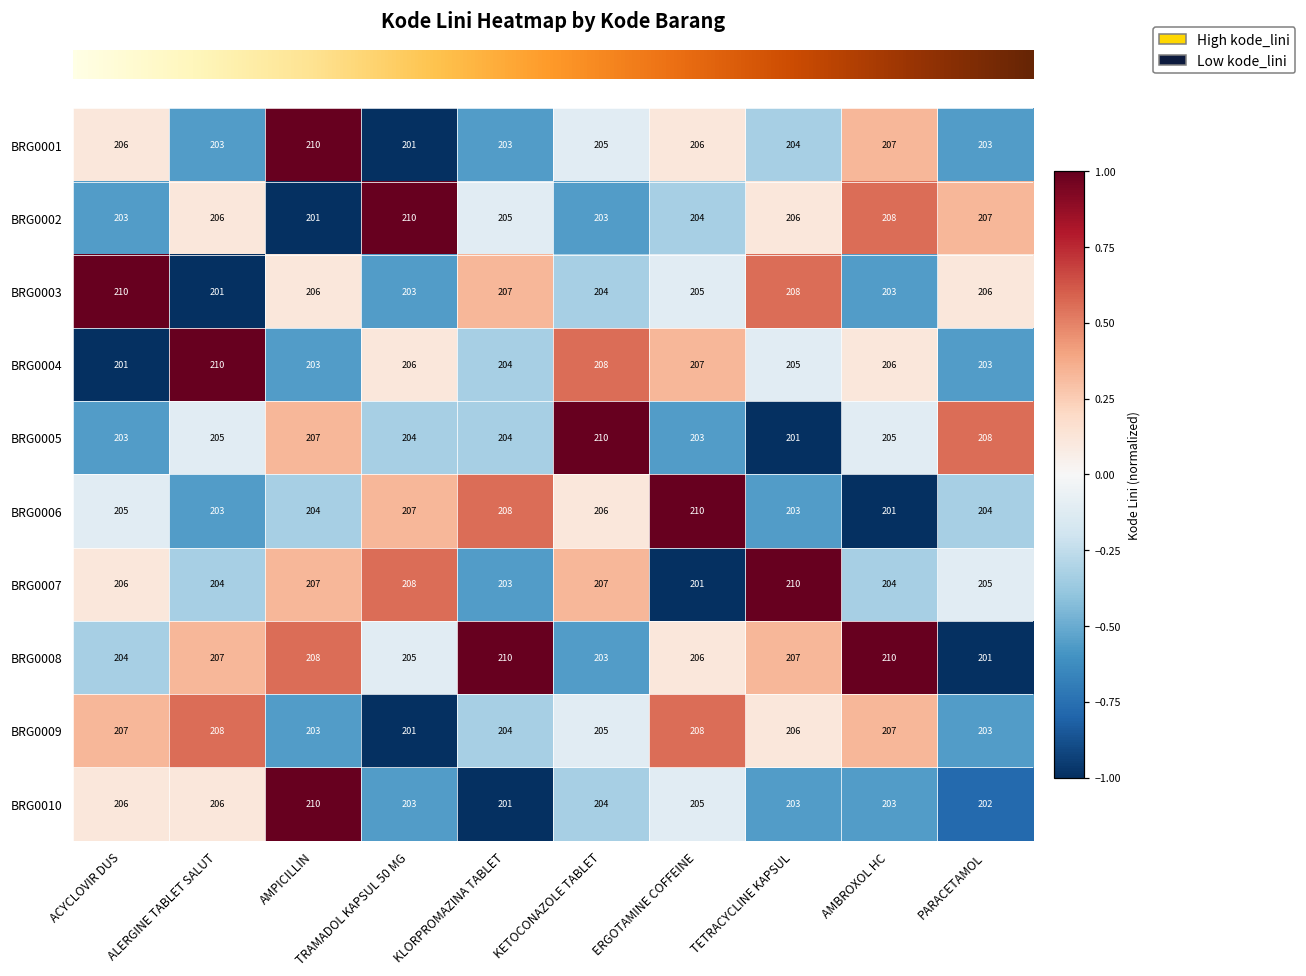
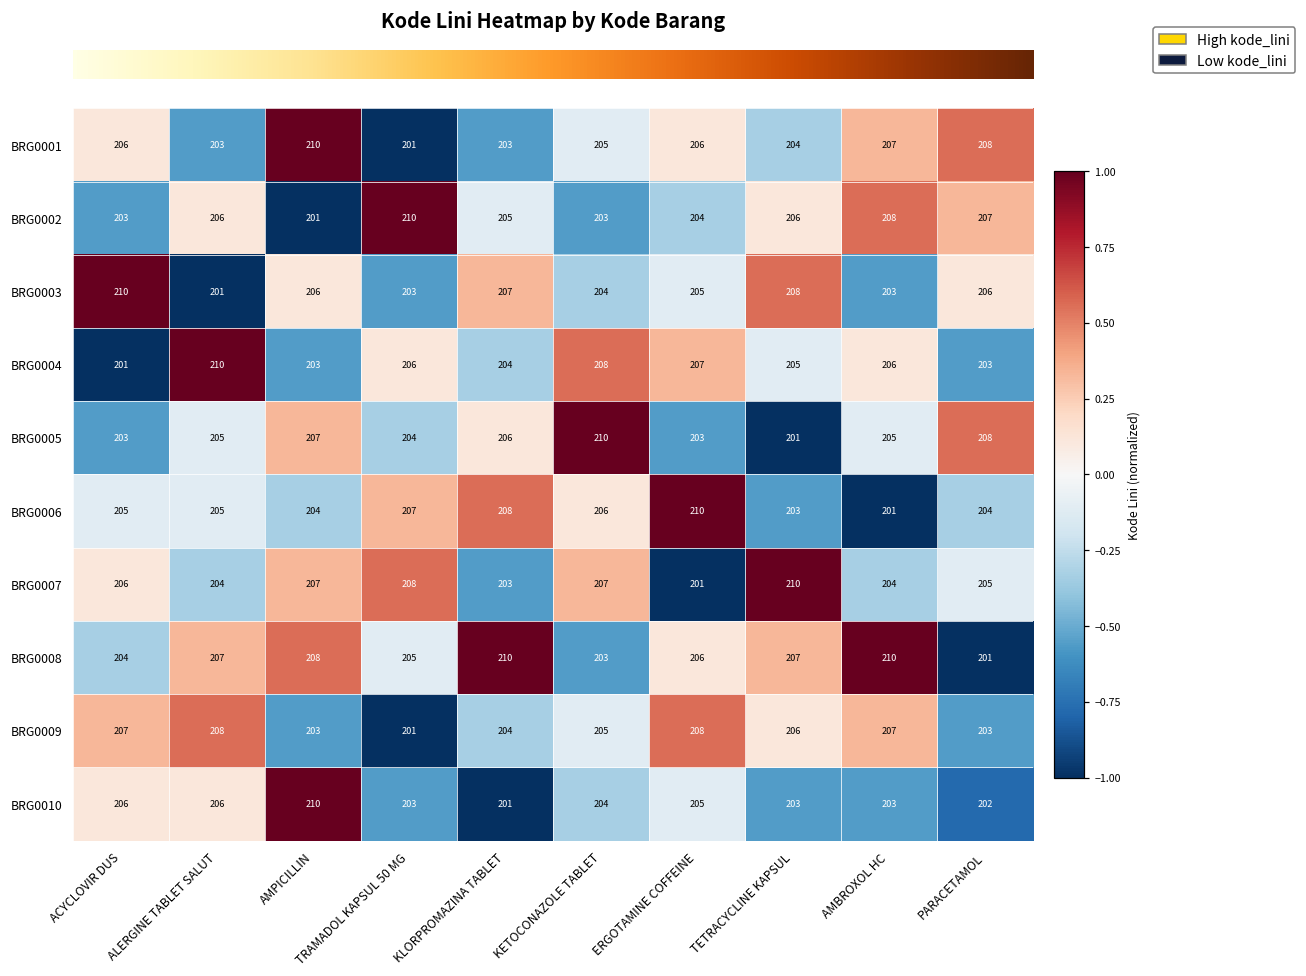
  {
    "BRG0001": {
      "ACYCLOVIR DUS": 206,
      "ALERGINE TABLET SALUT": 203,
      "AMPICILLIN": 210,
      "TRAMADOL KAPSUL 50 MG": 201,
      "KLORPROMAZINA TABLET": 203,
      "KETOCONAZOLE TABLET": 205,
      "ERGOTAMINE COFFEINE": 206,
      "TETRACYCLINE KAPSUL": 204,
      "AMBROXOL HC": 207,
-     "PARACETAMOL": 203
+     "PARACETAMOL": 208
    },
    "BRG0002": {
      "ACYCLOVIR DUS": 203,
      "ALERGINE TABLET SALUT": 206,
      "AMPICILLIN": 201,
      "TRAMADOL KAPSUL 50 MG": 210,
      "KLORPROMAZINA TABLET": 205,
      "KETOCONAZOLE TABLET": 203,
      "ERGOTAMINE COFFEINE": 204,
      "TETRACYCLINE KAPSUL": 206,
      "AMBROXOL HC": 208,
      "PARACETAMOL": 207
    },
    "BRG0003": {
      "ACYCLOVIR DUS": 210,
      "ALERGINE TABLET SALUT": 201,
      "AMPICILLIN": 206,
      "TRAMADOL KAPSUL 50 MG": 203,
      "KLORPROMAZINA TABLET": 207,
      "KETOCONAZOLE TABLET": 204,
      "ERGOTAMINE COFFEINE": 205,
      "TETRACYCLINE KAPSUL": 208,
      "AMBROXOL HC": 203,
      "PARACETAMOL": 206
    },
    "BRG0004": {
      "ACYCLOVIR DUS": 201,
      "ALERGINE TABLET SALUT": 210,
      "AMPICILLIN": 203,
      "TRAMADOL KAPSUL 50 MG": 206,
      "KLORPROMAZINA TABLET": 204,
      "KETOCONAZOLE TABLET": 208,
      "ERGOTAMINE COFFEINE": 207,
      "TETRACYCLINE KAPSUL": 205,
      "AMBROXOL HC": 206,
      "PARACETAMOL": 203
    },
    "BRG0005": {
      "ACYCLOVIR DUS": 203,
      "ALERGINE TABLET SALUT": 205,
      "AMPICILLIN": 207,
      "TRAMADOL KAPSUL 50 MG": 204,
-     "KLORPROMAZINA TABLET": 204,
+     "KLORPROMAZINA TABLET": 206,
      "KETOCONAZOLE TABLET": 210,
      "ERGOTAMINE COFFEINE": 203,
      "TETRACYCLINE KAPSUL": 201,
      "AMBROXOL HC": 205,
      "PARACETAMOL": 208
    },
    "BRG0006": {
      "ACYCLOVIR DUS": 205,
-     "ALERGINE TABLET SALUT": 203,
+     "ALERGINE TABLET SALUT": 205,
      "AMPICILLIN": 204,
      "TRAMADOL KAPSUL 50 MG": 207,
      "KLORPROMAZINA TABLET": 208,
      "KETOCONAZOLE TABLET": 206,
      "ERGOTAMINE COFFEINE": 210,
      "TETRACYCLINE KAPSUL": 203,
      "AMBROXOL HC": 201,
      "PARACETAMOL": 204
    },
    "BRG0007": {
      "ACYCLOVIR DUS": 206,
      "ALERGINE TABLET SALUT": 204,
      "AMPICILLIN": 207,
      "TRAMADOL KAPSUL 50 MG": 208,
      "KLORPROMAZINA TABLET": 203,
      "KETOCONAZOLE TABLET": 207,
      "ERGOTAMINE COFFEINE": 201,
      "TETRACYCLINE KAPSUL": 210,
      "AMBROXOL HC": 204,
      "PARACETAMOL": 205
    },
    "BRG0008": {
      "ACYCLOVIR DUS": 204,
      "ALERGINE TABLET SALUT": 207,
      "AMPICILLIN": 208,
      "TRAMADOL KAPSUL 50 MG": 205,
      "KLORPROMAZINA TABLET": 210,
      "KETOCONAZOLE TABLET": 203,
      "ERGOTAMINE COFFEINE": 206,
      "TETRACYCLINE KAPSUL": 207,
      "AMBROXOL HC": 210,
      "PARACETAMOL": 201
    },
    "BRG0009": {
      "ACYCLOVIR DUS": 207,
      "ALERGINE TABLET SALUT": 208,
      "AMPICILLIN": 203,
      "TRAMADOL KAPSUL 50 MG": 201,
      "KLORPROMAZINA TABLET": 204,
      "KETOCONAZOLE TABLET": 205,
      "ERGOTAMINE COFFEINE": 208,
      "TETRACYCLINE KAPSUL": 206,
      "AMBROXOL HC": 207,
      "PARACETAMOL": 203
    },
    "BRG0010": {
      "ACYCLOVIR DUS": 206,
      "ALERGINE TABLET SALUT": 206,
      "AMPICILLIN": 210,
      "TRAMADOL KAPSUL 50 MG": 203,
      "KLORPROMAZINA TABLET": 201,
      "KETOCONAZOLE TABLET": 204,
      "ERGOTAMINE COFFEINE": 205,
      "TETRACYCLINE KAPSUL": 203,
      "AMBROXOL HC": 203,
      "PARACETAMOL": 202
    }
  }
